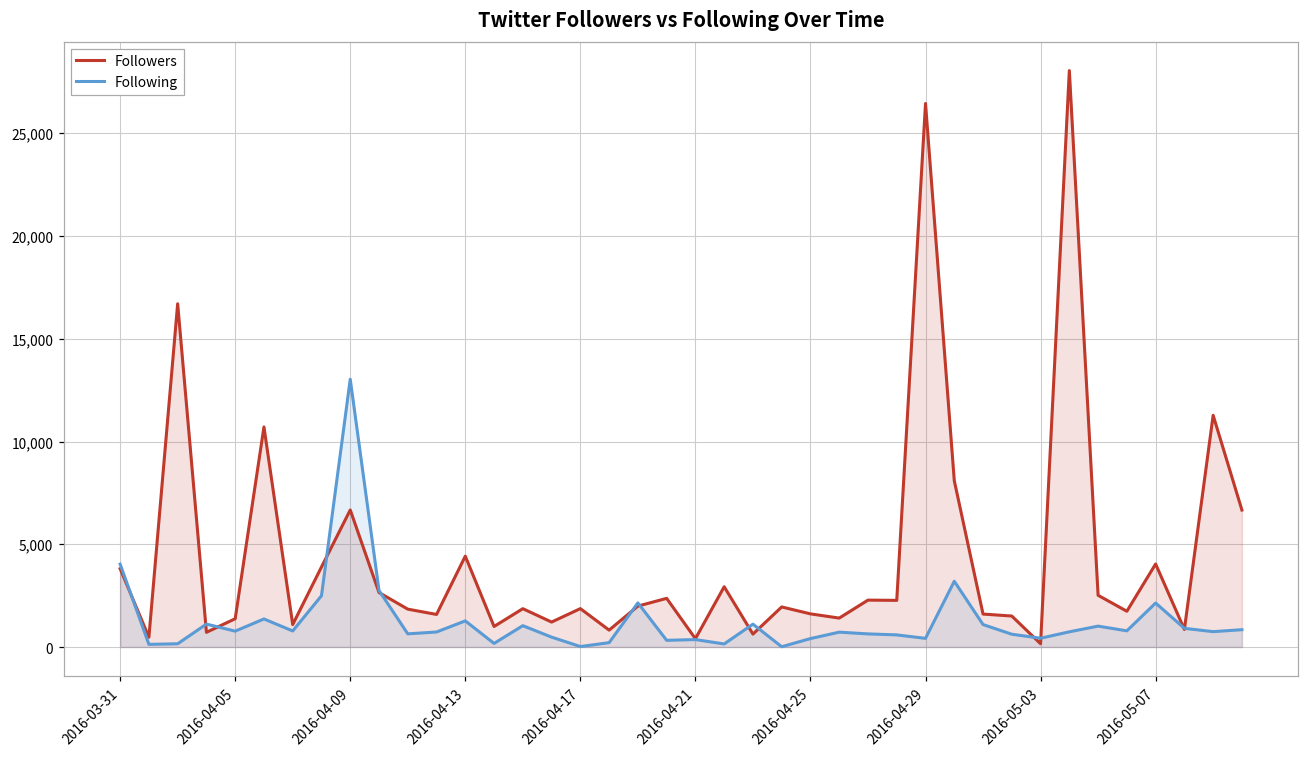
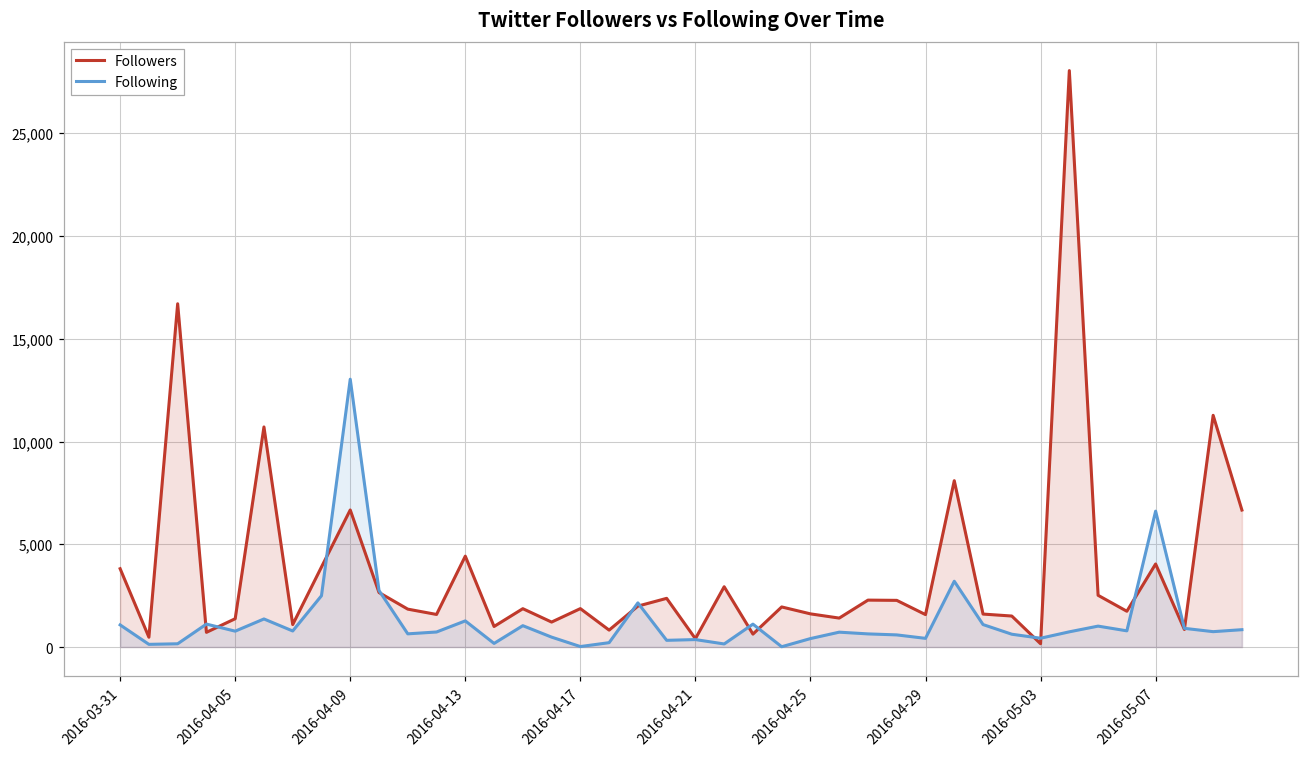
  {
    "Followers": {
      "2016-03-31": "3,800",
      "2016-04-05": "1,400",
      "2016-04-09": "6,700",
      "2016-04-13": "4,400",
      "2016-04-17": "1,900",
      "2016-04-25": "1,600",
-     "2016-04-29": "26,400",
+     "2016-04-29": "1,600",
      "2016-05-03": "200",
      "2016-05-07": "4,000"
    },
    "Following": {
-     "2016-03-31": "4,000",
+     "2016-03-31": "1,100",
      "2016-04-05": "800",
      "2016-04-09": "13,000",
      "2016-04-13": "1,300",
      "2016-04-17": "0",
      "2016-04-25": "400",
      "2016-04-29": "400",
      "2016-05-03": "400",
-     "2016-05-07": "2,100"
+     "2016-05-07": "6,600"
    }
  }
